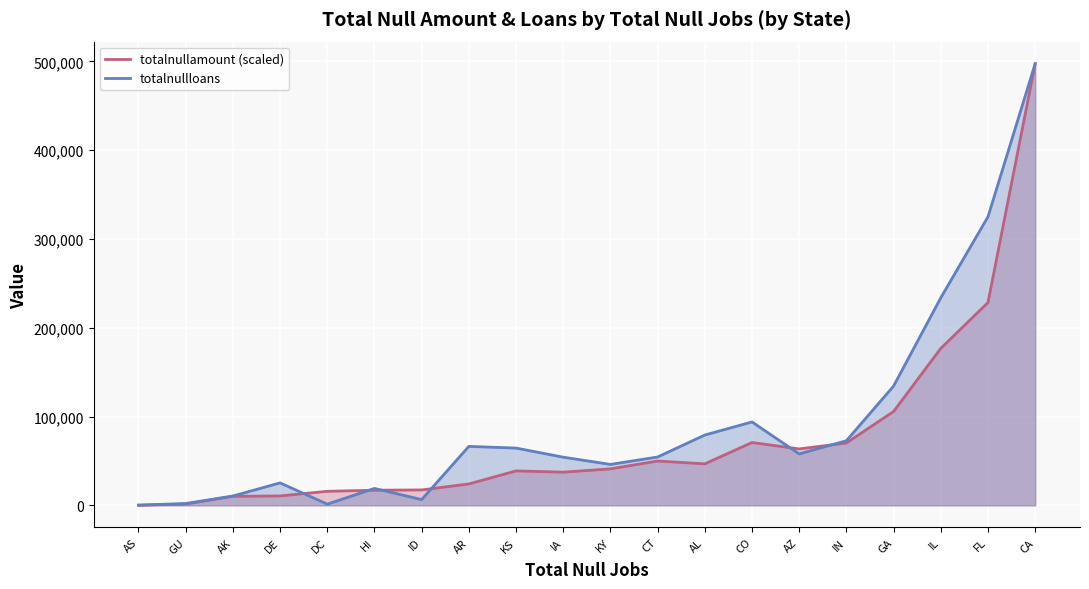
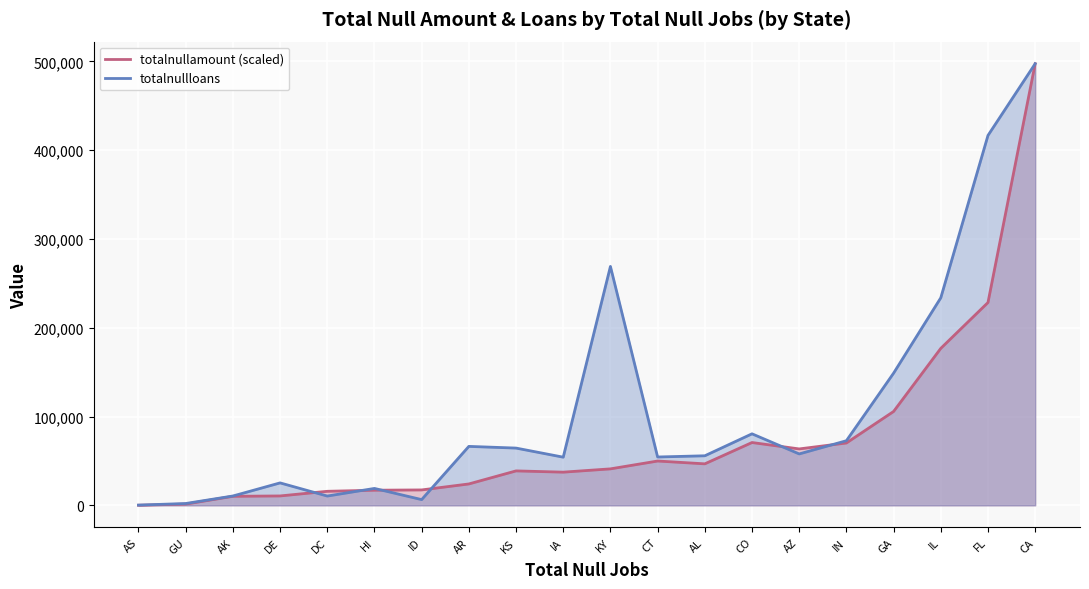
  {
    "totalnullamount (scaled)": {
      "DE": "10,000",
      "DC": "20,000",
      "ID": "20,000",
      "AR": "20,000",
      "KS": "40,000",
      "IA": "40,000",
      "KY": "40,000",
      "CT": "50,000",
      "AL": "50,000",
      "CO": "70,000",
      "AZ": "60,000",
      "GA": "110,000",
      "IL": "180,000",
      "FL": "230,000"
    },
    "totalnullloans": {
      "DE": "30,000",
-     "DC": "0",
+     "DC": "10,000",
      "ID": "10,000",
      "AR": "70,000",
      "KS": "60,000",
      "IA": "50,000",
-     "KY": "50,000",
+     "KY": "270,000",
      "CT": "50,000",
-     "AL": "80,000",
-     "CO": "90,000",
+     "AL": "60,000",
+     "CO": "80,000",
      "AZ": "60,000",
-     "GA": "130,000",
+     "GA": "150,000",
      "IL": "230,000",
-     "FL": "330,000"
+     "FL": "420,000"
    }
  }
